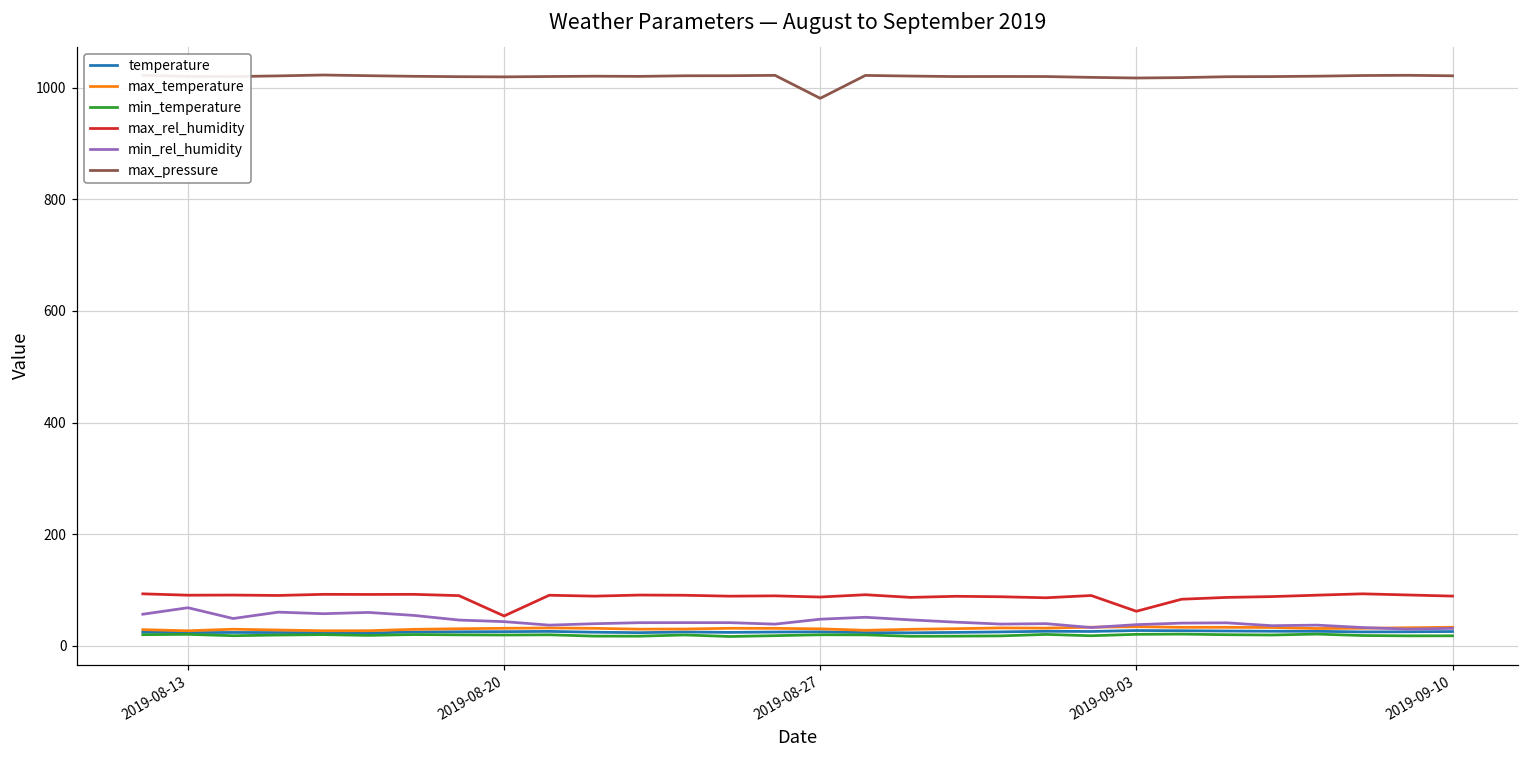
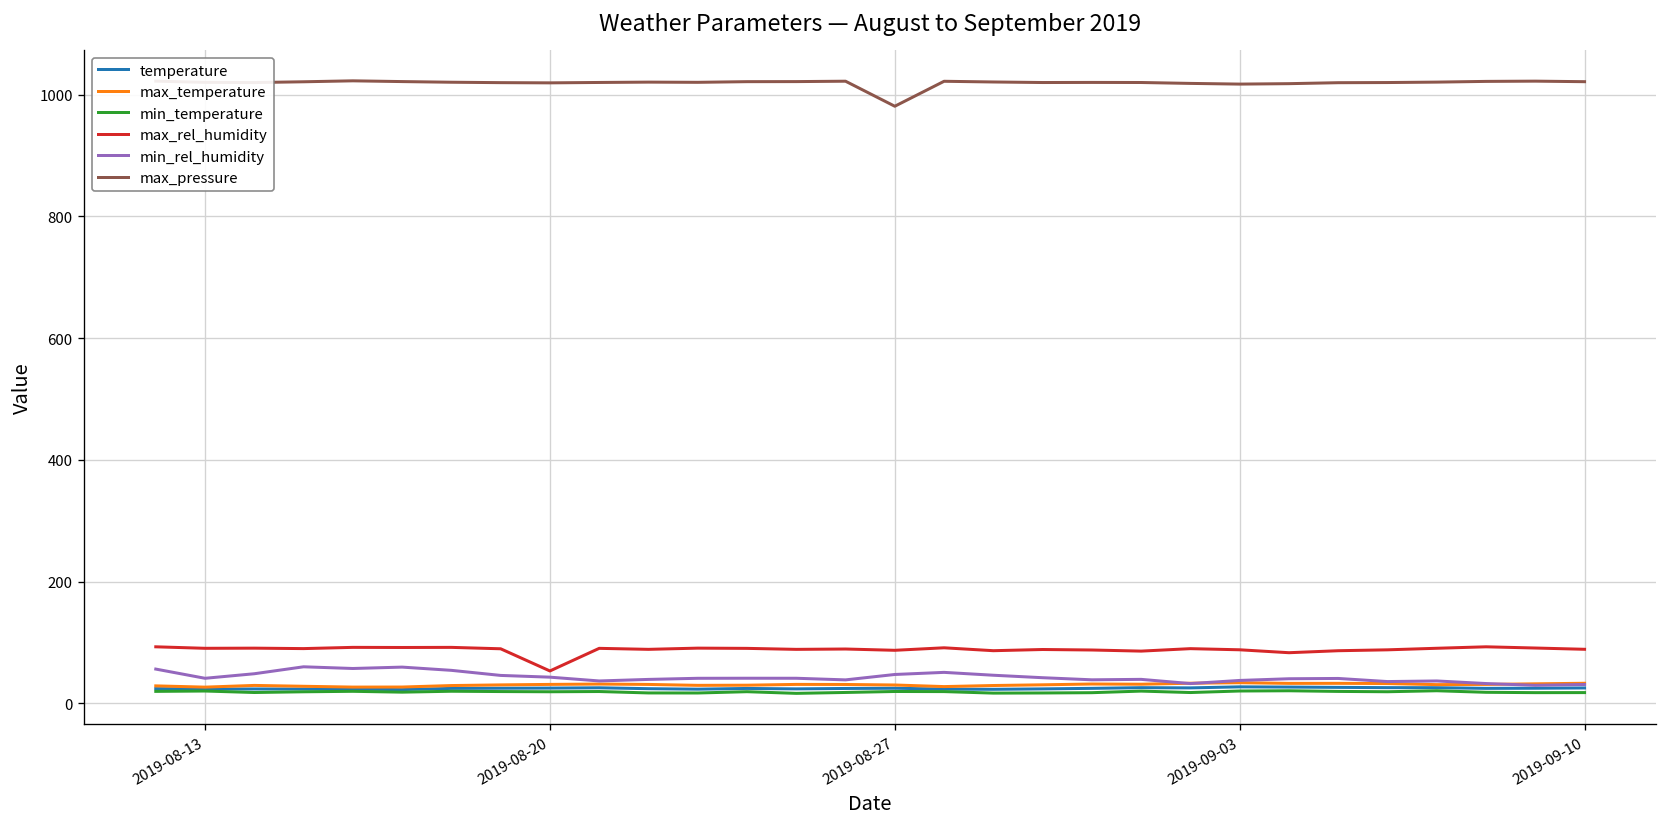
  {
    "temperature": {
      "2019-08-20": 30,
      "2019-08-27": 30,
      "2019-09-03": 30,
      "2019-09-10": 30
    },
    "max_temperature": {
      "2019-08-20": 30,
      "2019-08-27": 30
    },
    "min_temperature": {
      "2019-08-20": 20,
      "2019-08-27": 20,
      "2019-09-03": 20,
      "2019-09-10": 20
    },
    "max_rel_humidity": {
      "2019-08-13": 90,
      "2019-08-20": 50,
      "2019-08-27": 90,
-     "2019-09-03": 60,
+     "2019-09-03": 90,
      "2019-09-10": 90
    },
    "min_rel_humidity": {
-     "2019-08-13": 70,
+     "2019-08-13": 40,
      "2019-08-20": 40,
      "2019-08-27": 50
    },
    "max_pressure": {
      "2019-08-20": 1020,
      "2019-08-27": 980,
      "2019-09-03": 1020,
      "2019-09-10": 1020
    }
  }
